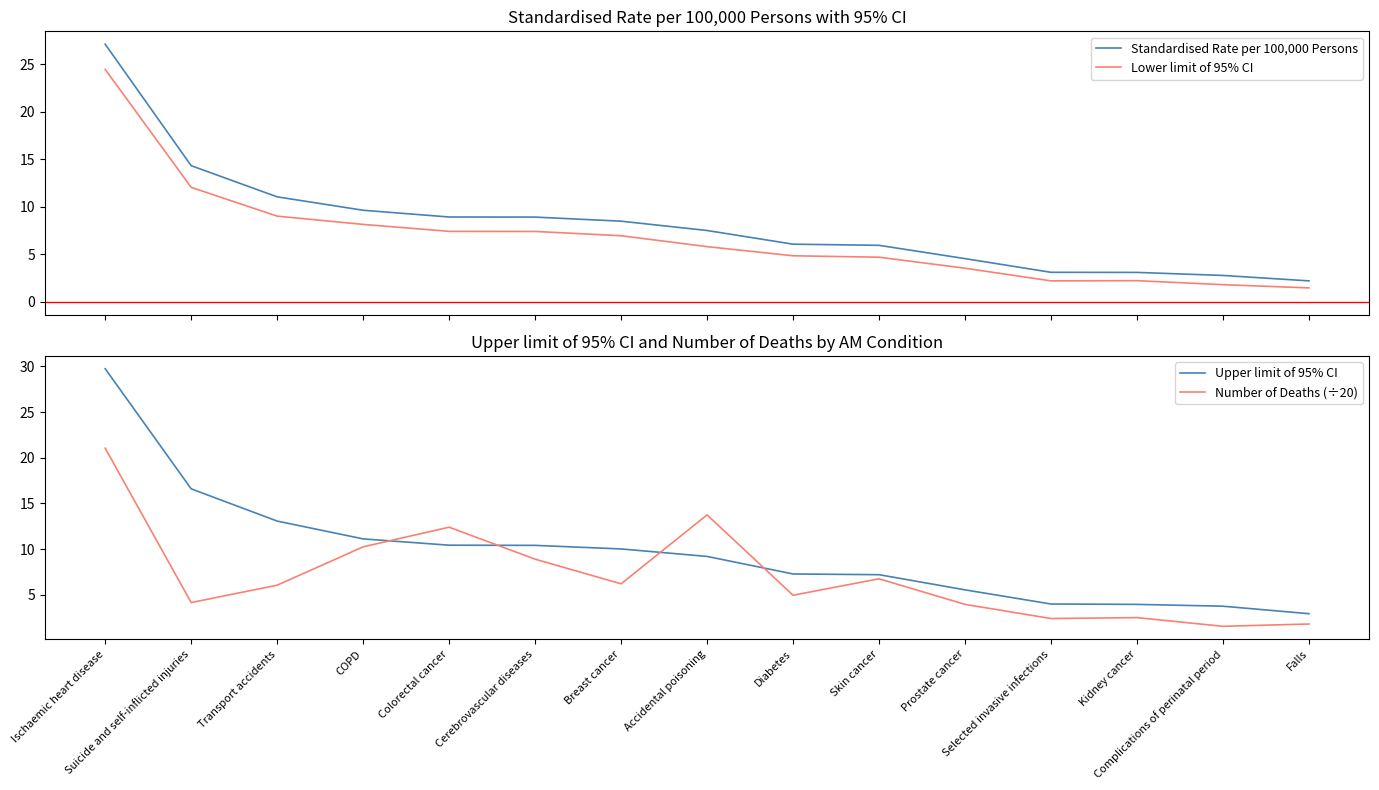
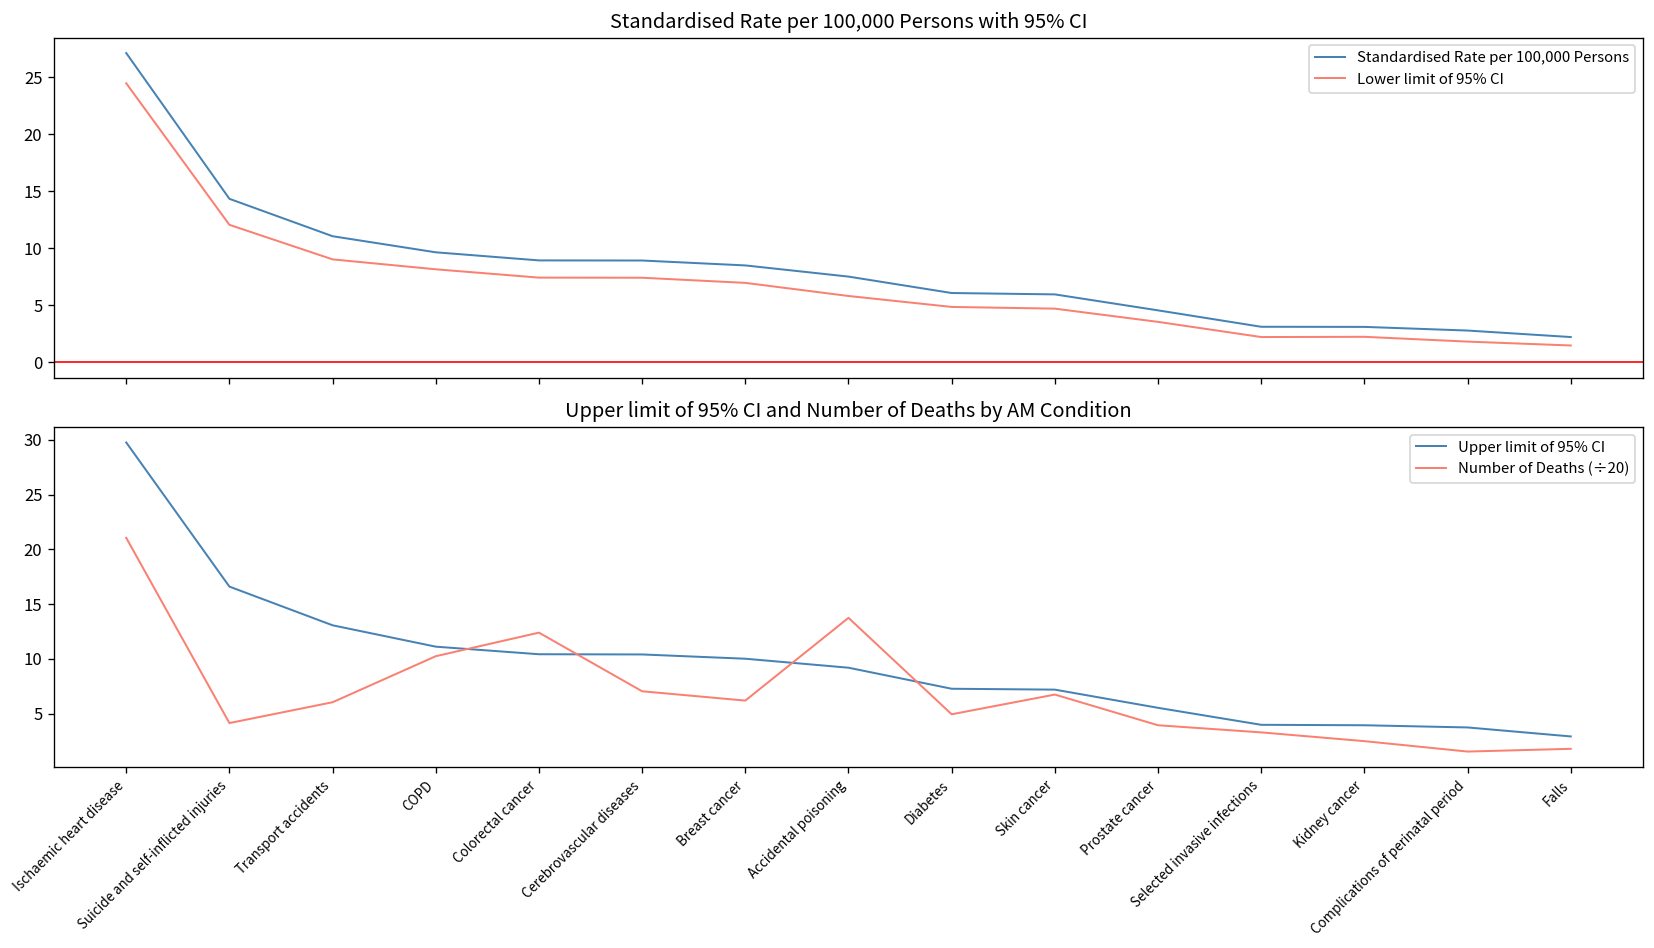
  {
    "Upper limit of 95% CI and Number of Deaths by AM Condition": {
      "Upper limit of 95% CI": {
        "Ischaemic heart disease": 30,
        "Suicide and self-inflicted injuries": 17,
        "Transport accidents": 13,
        "COPD": 11,
        "Colorectal cancer": 10,
        "Cerebrovascular diseases": 10,
        "Breast cancer": 10,
        "Accidental poisoning": 9,
        "Diabetes": 7,
        "Skin cancer": 7,
        "Prostate cancer": 6,
        "Selected invasive infections": 4,
        "Kidney cancer": 4,
        "Complications of perinatal period": 4,
        "Falls": 3
      },
      "Number of Deaths (÷20)": {
        "Ischaemic heart disease": 21,
        "Suicide and self-inflicted injuries": 4,
        "Transport accidents": 6,
        "COPD": 10,
        "Colorectal cancer": 12,
-       "Cerebrovascular diseases": 9,
+       "Cerebrovascular diseases": 7,
        "Breast cancer": 6,
        "Accidental poisoning": 14,
        "Diabetes": 5,
        "Skin cancer": 7,
        "Prostate cancer": 4,
-       "Selected invasive infections": 2,
+       "Selected invasive infections": 3,
        "Kidney cancer": 3,
        "Complications of perinatal period": 2,
        "Falls": 2
      }
    }
  }
